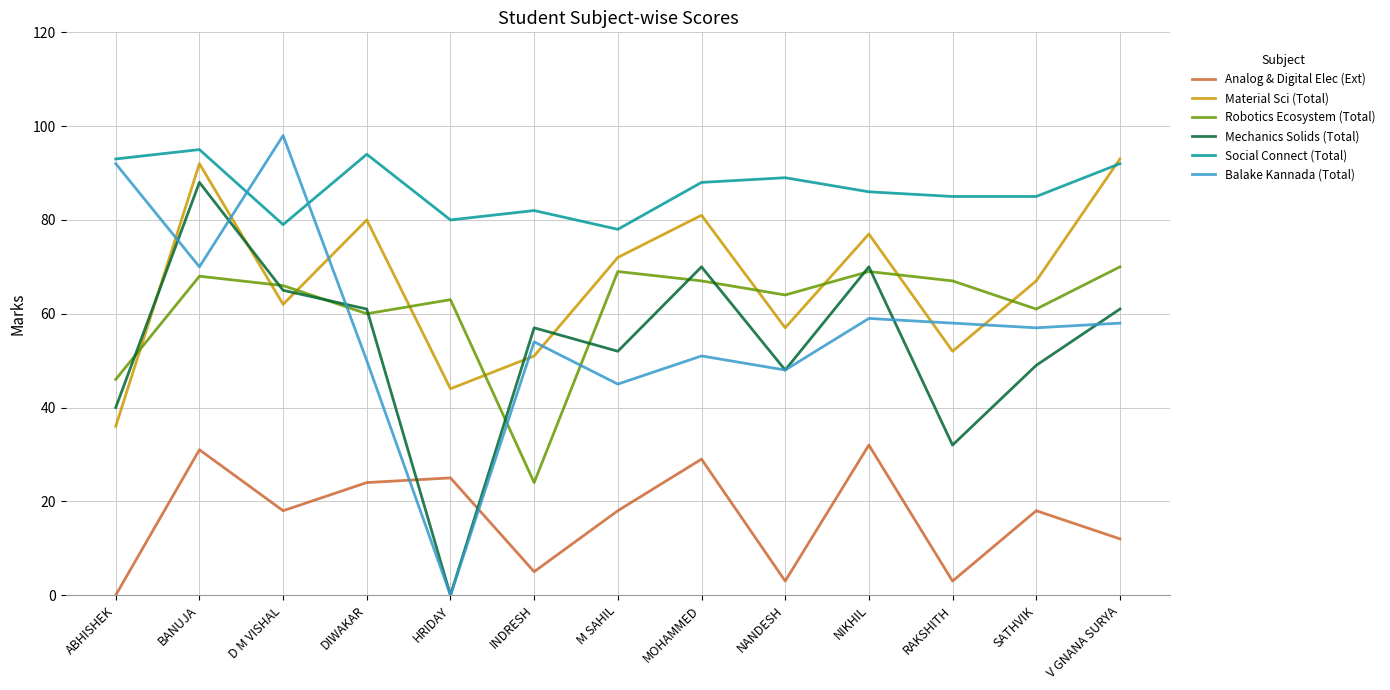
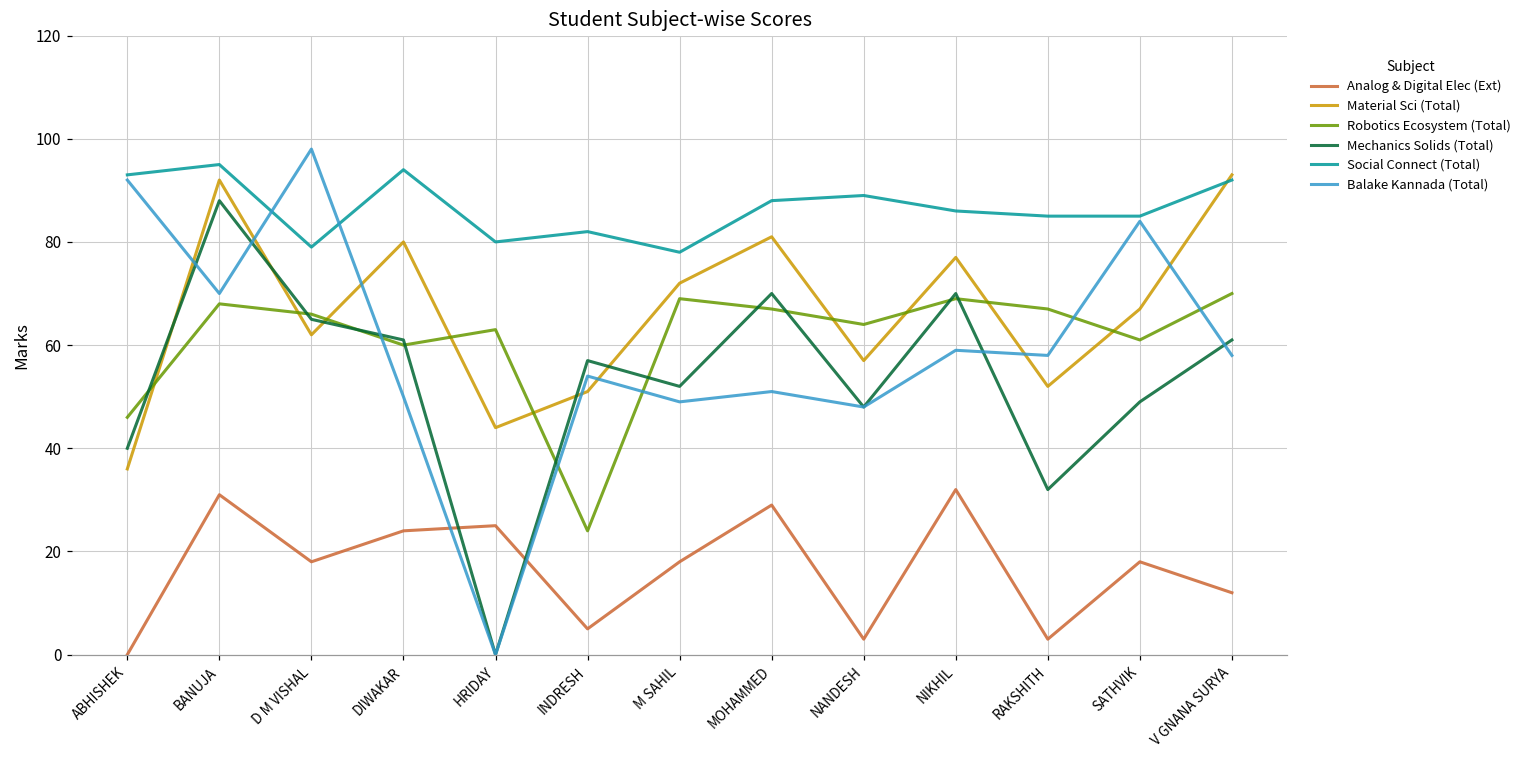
  {
    "Analog & Digital Elec (Ext)": {
      "ABHISHEK": 0,
      "BANUJA": 31,
      "D M VISHAL": 18,
      "DIWAKAR": 24,
      "HRIDAY": 25,
      "INDRESH": 5,
      "M SAHIL": 18,
      "MOHAMMED": 29,
      "NANDESH": 3,
      "NIKHIL": 32,
      "RAKSHITH": 3,
      "SATHVIK": 18,
      "V GNANA SURYA": 12
    },
    "Material Sci (Total)": {
      "ABHISHEK": 36,
      "BANUJA": 92,
      "D M VISHAL": 62,
      "DIWAKAR": 80,
      "HRIDAY": 44,
      "INDRESH": 51,
      "M SAHIL": 72,
      "MOHAMMED": 81,
      "NANDESH": 57,
      "NIKHIL": 77,
      "RAKSHITH": 52,
      "SATHVIK": 67,
      "V GNANA SURYA": 93
    },
    "Robotics Ecosystem (Total)": {
      "ABHISHEK": 46,
      "BANUJA": 68,
      "D M VISHAL": 66,
      "DIWAKAR": 60,
      "HRIDAY": 63,
      "INDRESH": 24,
      "M SAHIL": 69,
      "MOHAMMED": 67,
      "NANDESH": 64,
      "NIKHIL": 69,
      "RAKSHITH": 67,
      "SATHVIK": 61,
      "V GNANA SURYA": 70
    },
    "Mechanics Solids (Total)": {
      "ABHISHEK": 40,
      "BANUJA": 88,
      "D M VISHAL": 65,
      "DIWAKAR": 61,
      "INDRESH": 57,
      "M SAHIL": 52,
      "MOHAMMED": 70,
      "NIKHIL": 70,
      "RAKSHITH": 32,
      "SATHVIK": 49,
      "V GNANA SURYA": 61
    },
    "Social Connect (Total)": {
      "ABHISHEK": 93,
      "BANUJA": 95,
      "D M VISHAL": 79,
      "DIWAKAR": 94,
      "HRIDAY": 80,
      "INDRESH": 82,
      "M SAHIL": 78,
      "MOHAMMED": 88,
      "NANDESH": 89,
      "NIKHIL": 86,
      "RAKSHITH": 85,
      "SATHVIK": 85,
      "V GNANA SURYA": 92
    },
    "Balake Kannada (Total)": {
      "ABHISHEK": 92,
      "BANUJA": 70,
      "D M VISHAL": 98,
      "DIWAKAR": 50,
      "INDRESH": 54,
-     "M SAHIL": 45,
+     "M SAHIL": 49,
      "MOHAMMED": 51,
      "NIKHIL": 59,
      "RAKSHITH": 58,
-     "SATHVIK": 57,
+     "SATHVIK": 84,
      "V GNANA SURYA": 58
    }
  }
